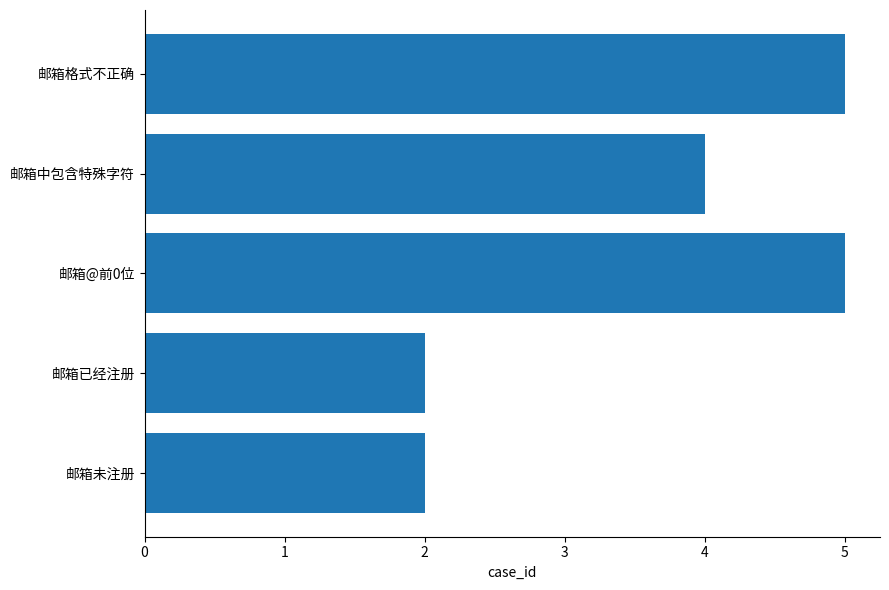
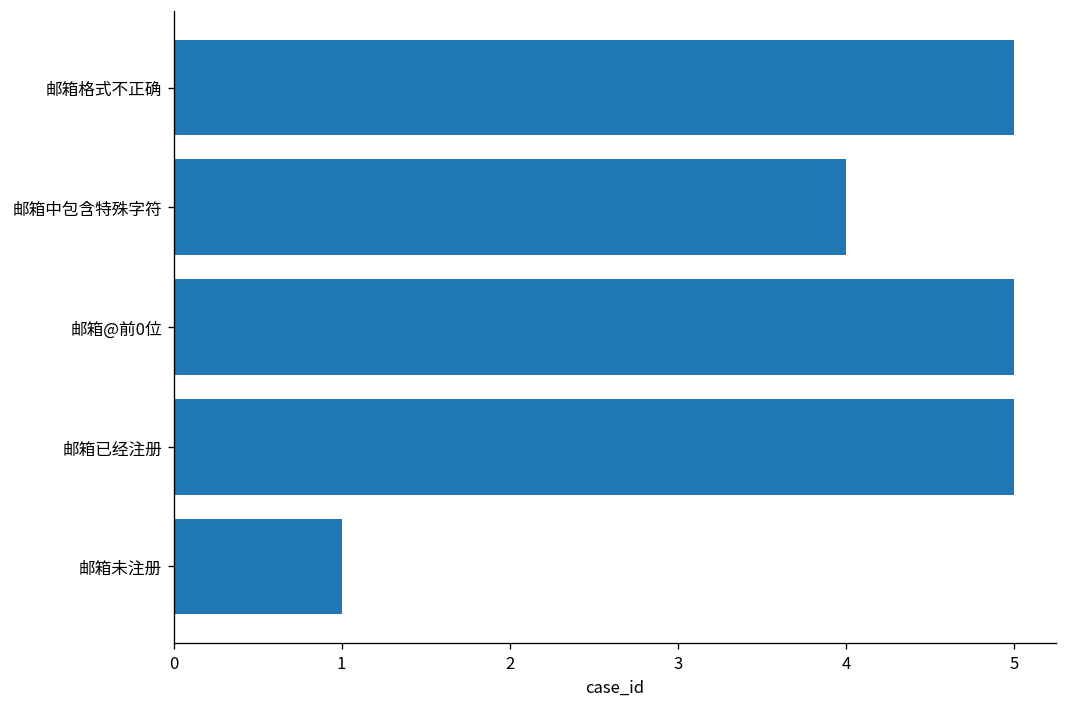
  {
    "邮箱格式不正确": 5,
    "邮箱中包含特殊字符": 4,
    "邮箱@前0位": 5,
-   "邮箱已经注册": 2,
-   "邮箱未注册": 2
+   "邮箱已经注册": 5,
+   "邮箱未注册": 1
  }
